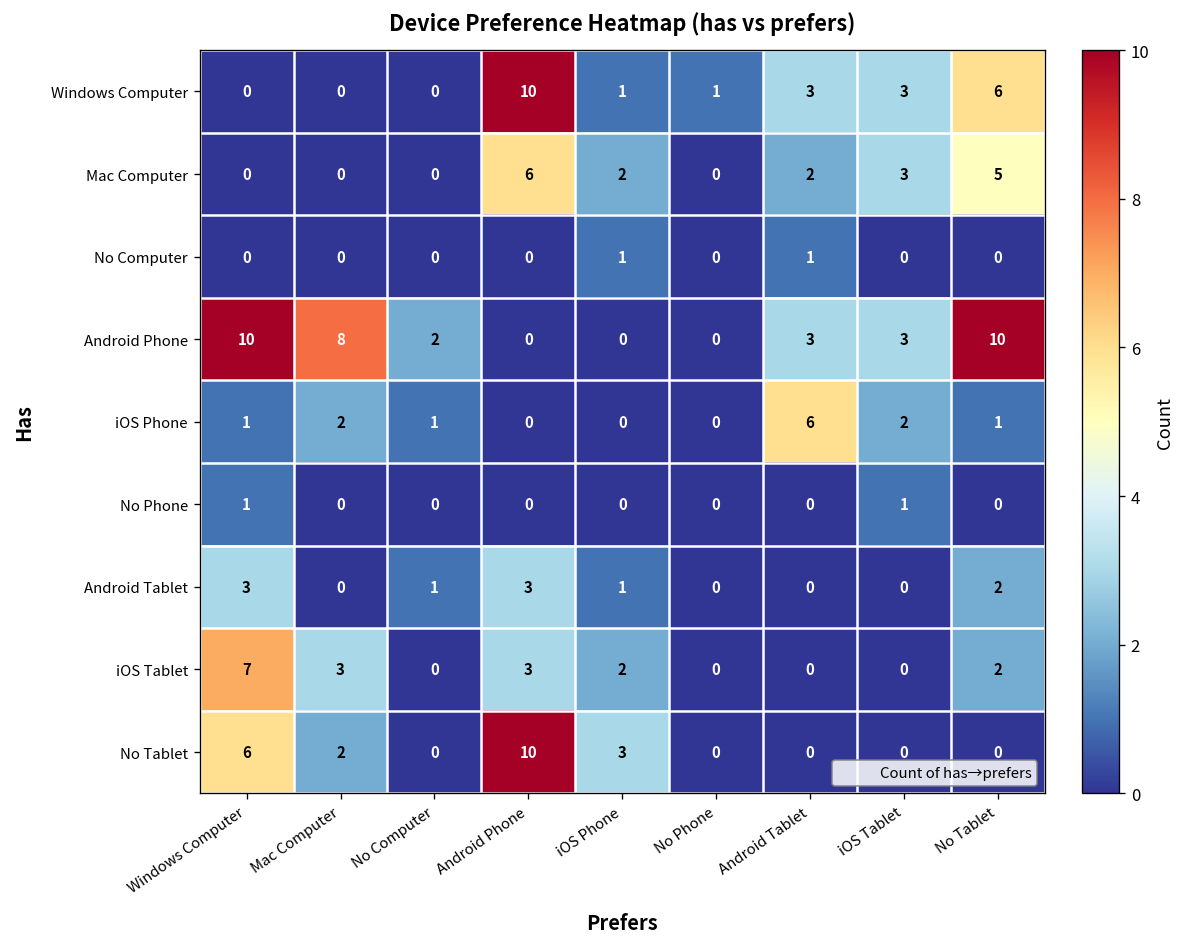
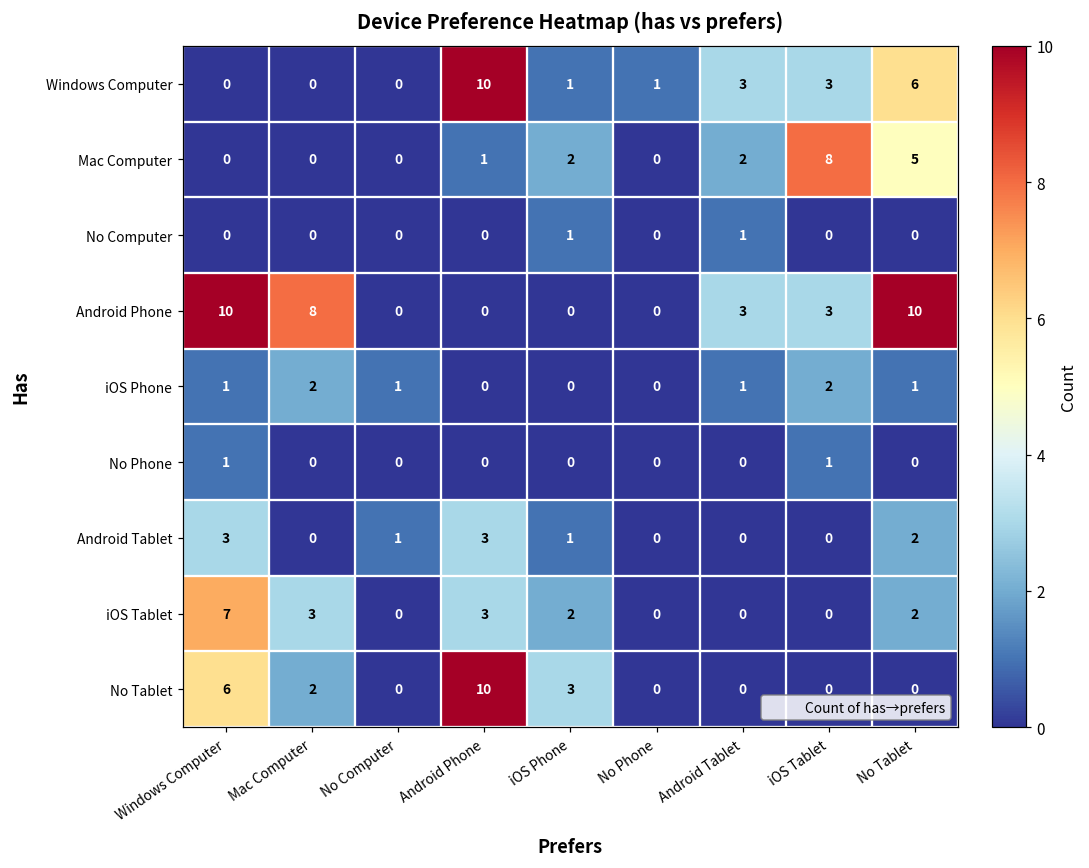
  {
    "Windows Computer": {
      "Windows Computer": 0,
      "Mac Computer": 0,
      "No Computer": 0,
      "Android Phone": 10,
      "iOS Phone": 1,
      "No Phone": 1,
      "Android Tablet": 3,
      "iOS Tablet": 3,
      "No Tablet": 6
    },
    "Mac Computer": {
      "Windows Computer": 0,
      "Mac Computer": 0,
      "No Computer": 0,
-     "Android Phone": 6,
+     "Android Phone": 1,
      "iOS Phone": 2,
      "No Phone": 0,
      "Android Tablet": 2,
-     "iOS Tablet": 3,
+     "iOS Tablet": 8,
      "No Tablet": 5
    },
    "No Computer": {
      "Windows Computer": 0,
      "Mac Computer": 0,
      "No Computer": 0,
      "Android Phone": 0,
      "iOS Phone": 1,
      "No Phone": 0,
      "Android Tablet": 1,
      "iOS Tablet": 0,
      "No Tablet": 0
    },
    "Android Phone": {
      "Windows Computer": 10,
      "Mac Computer": 8,
-     "No Computer": 2,
+     "No Computer": 0,
      "Android Phone": 0,
      "iOS Phone": 0,
      "No Phone": 0,
      "Android Tablet": 3,
      "iOS Tablet": 3,
      "No Tablet": 10
    },
    "iOS Phone": {
      "Windows Computer": 1,
      "Mac Computer": 2,
      "No Computer": 1,
      "Android Phone": 0,
      "iOS Phone": 0,
      "No Phone": 0,
-     "Android Tablet": 6,
+     "Android Tablet": 1,
      "iOS Tablet": 2,
      "No Tablet": 1
    },
    "No Phone": {
      "Windows Computer": 1,
      "Mac Computer": 0,
      "No Computer": 0,
      "Android Phone": 0,
      "iOS Phone": 0,
      "No Phone": 0,
      "Android Tablet": 0,
      "iOS Tablet": 1,
      "No Tablet": 0
    },
    "Android Tablet": {
      "Windows Computer": 3,
      "Mac Computer": 0,
      "No Computer": 1,
      "Android Phone": 3,
      "iOS Phone": 1,
      "No Phone": 0,
      "Android Tablet": 0,
      "iOS Tablet": 0,
      "No Tablet": 2
    },
    "iOS Tablet": {
      "Windows Computer": 7,
      "Mac Computer": 3,
      "No Computer": 0,
      "Android Phone": 3,
      "iOS Phone": 2,
      "No Phone": 0,
      "Android Tablet": 0,
      "iOS Tablet": 0,
      "No Tablet": 2
    },
    "No Tablet": {
      "Windows Computer": 6,
      "Mac Computer": 2,
      "No Computer": 0,
      "Android Phone": 10,
      "iOS Phone": 3,
      "No Phone": 0,
      "Android Tablet": 0
    }
  }
